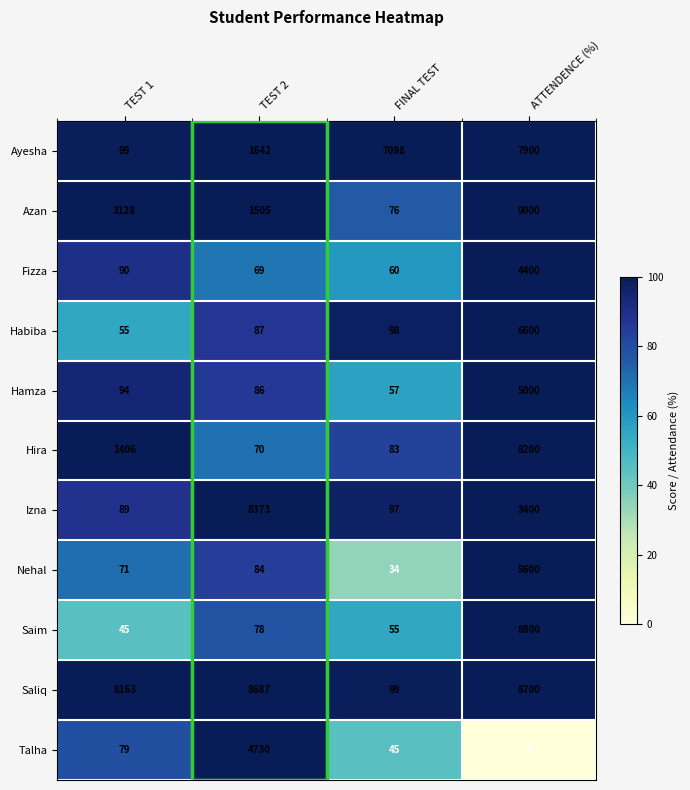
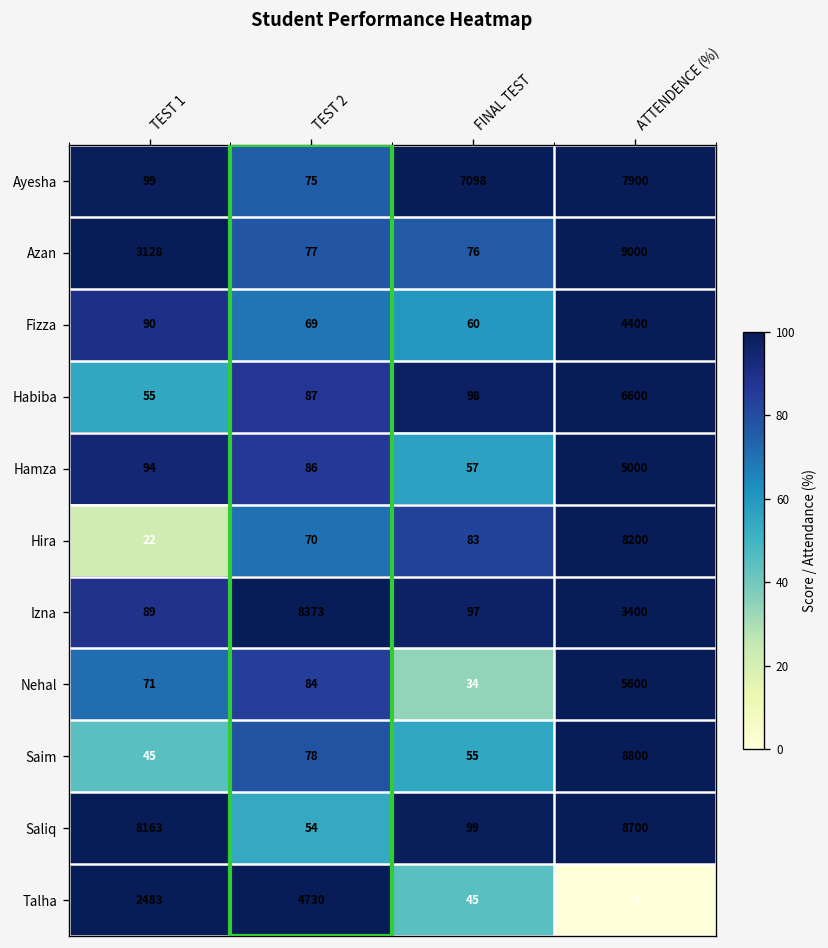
  {
    "Ayesha": {
      "TEST 1": 99,
-     "TEST 2": 1642,
+     "TEST 2": 75,
      "FINAL TEST": 7098,
      "ATTENDENCE (%)": 7900
    },
    "Azan": {
      "TEST 1": 3128,
-     "TEST 2": 1505,
+     "TEST 2": 77,
      "FINAL TEST": 76,
      "ATTENDENCE (%)": 9000
    },
    "Fizza": {
      "TEST 1": 90,
      "TEST 2": 69,
      "FINAL TEST": 60,
      "ATTENDENCE (%)": 4400
    },
    "Habiba": {
      "TEST 1": 55,
      "TEST 2": 87,
      "FINAL TEST": 98,
      "ATTENDENCE (%)": 6600
    },
    "Hamza": {
      "TEST 1": 94,
      "TEST 2": 86,
      "FINAL TEST": 57,
      "ATTENDENCE (%)": 5000
    },
    "Hira": {
-     "TEST 1": 1406,
+     "TEST 1": 22,
      "TEST 2": 70,
      "FINAL TEST": 83,
      "ATTENDENCE (%)": 8200
    },
    "Izna": {
      "TEST 1": 89,
      "TEST 2": 8373,
      "FINAL TEST": 97,
      "ATTENDENCE (%)": 3400
    },
    "Nehal": {
      "TEST 1": 71,
      "TEST 2": 84,
      "FINAL TEST": 34,
      "ATTENDENCE (%)": 5600
    },
    "Saim": {
      "TEST 1": 45,
      "TEST 2": 78,
      "FINAL TEST": 55,
      "ATTENDENCE (%)": 8800
    },
    "Saliq": {
      "TEST 1": 8163,
-     "TEST 2": 8687,
+     "TEST 2": 54,
      "FINAL TEST": 99,
      "ATTENDENCE (%)": 8700
    },
    "Talha": {
-     "TEST 1": 79,
+     "TEST 1": 2483,
      "TEST 2": 4730,
      "FINAL TEST": 45
    }
  }
